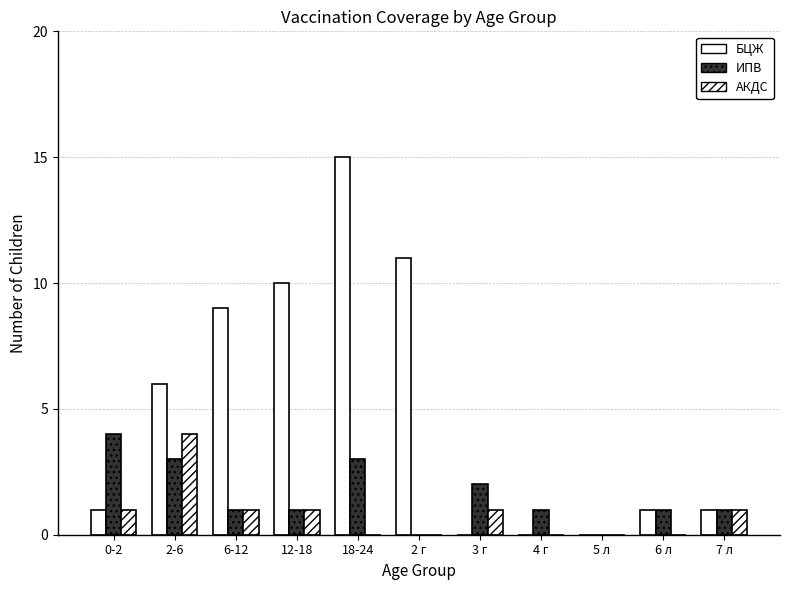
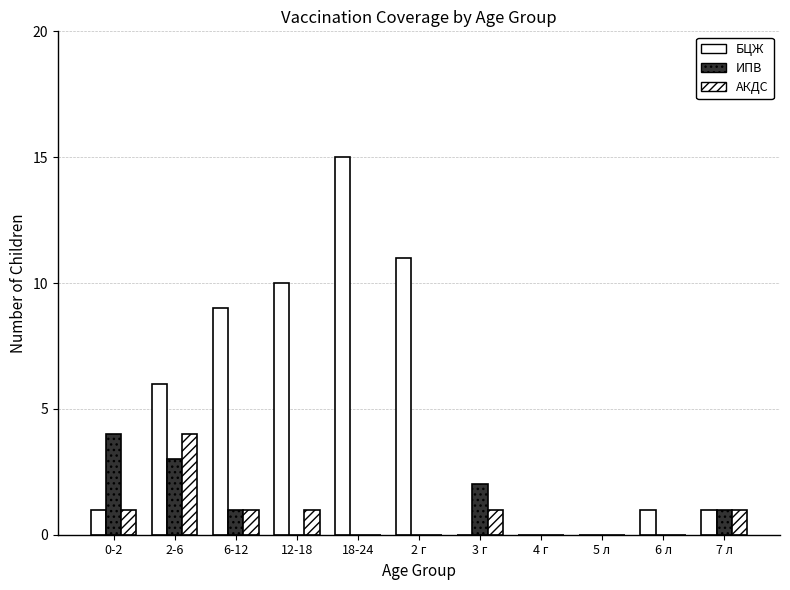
  {
    "ИПВ": {
      "0-2": 4,
      "2-6": 3,
      "6-12": 1,
-     "12-18": 1,
-     "18-24": 3,
+     "12-18": 0,
+     "18-24": 0,
      "2 г": 0,
      "3 г": 2,
-     "4 г": 1,
+     "4 г": 0,
      "5 л": 0,
-     "6 л": 1,
+     "6 л": 0,
      "7 л": 1
    }
  }
